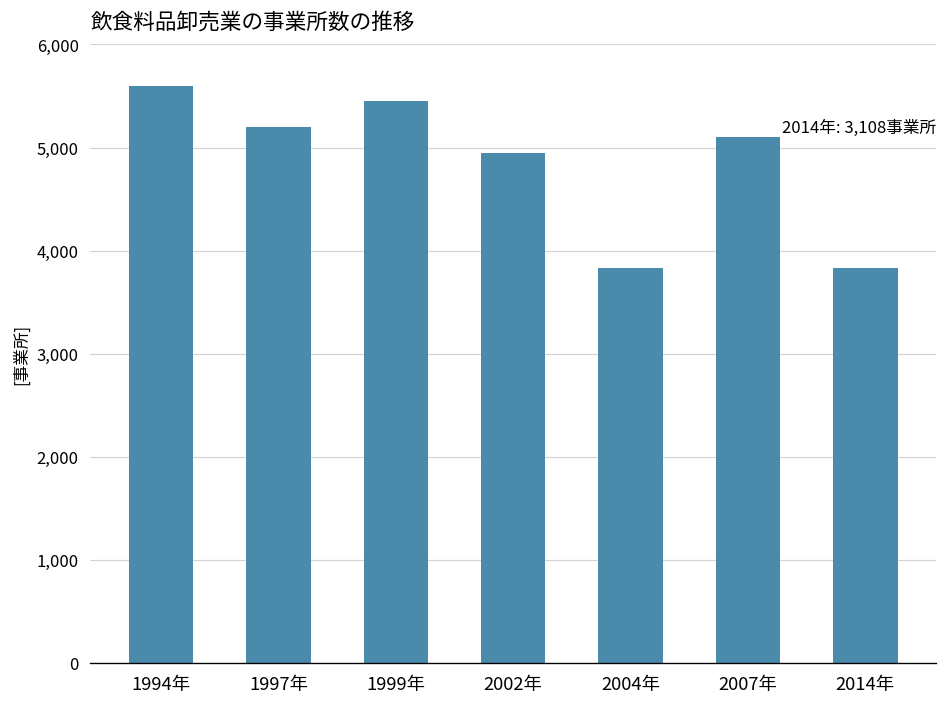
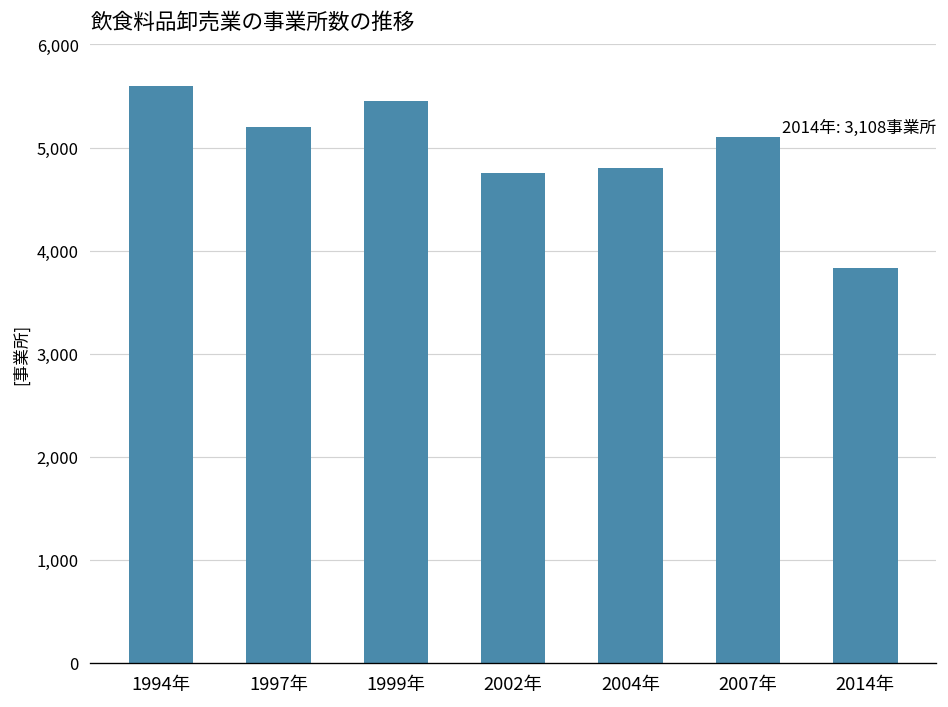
  {
    "1994年": "5,600",
    "1997年": "5,200",
    "1999年": "5,500",
-   "2002年": "4,900",
-   "2004年": "3,800",
+   "2002年": "4,800",
+   "2004年": "4,800",
    "2007年": "5,100",
    "2014年": "3,800"
  }
